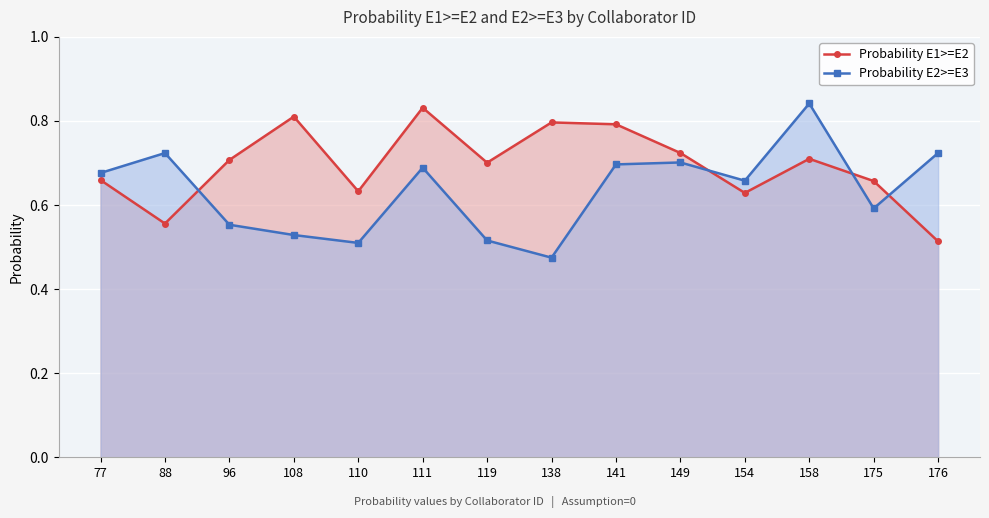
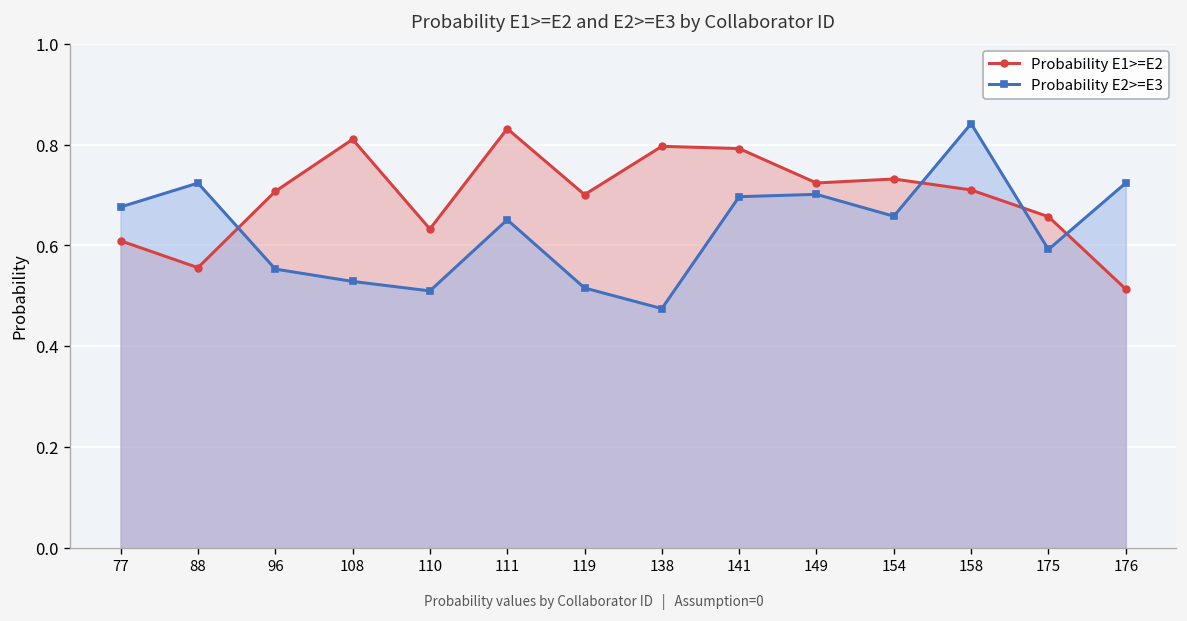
  {
    "Probability E1>=E2": {
-     "77": 0.66,
+     "77": 0.61,
      "88": 0.56,
      "96": 0.71,
      "108": 0.81,
      "110": 0.63,
      "111": 0.83,
      "119": 0.70,
      "138": 0.80,
      "141": 0.79,
      "149": 0.72,
-     "154": 0.63,
+     "154": 0.73,
      "158": 0.71,
      "175": 0.66,
      "176": 0.51
    },
    "Probability E2>=E3": {
      "77": 0.68,
      "88": 0.72,
      "96": 0.55,
      "108": 0.53,
      "110": 0.51,
-     "111": 0.69,
+     "111": 0.65,
      "119": 0.52,
      "138": 0.47,
      "141": 0.70,
      "149": 0.70,
      "154": 0.66,
      "158": 0.84,
      "175": 0.59,
      "176": 0.72
    }
  }
